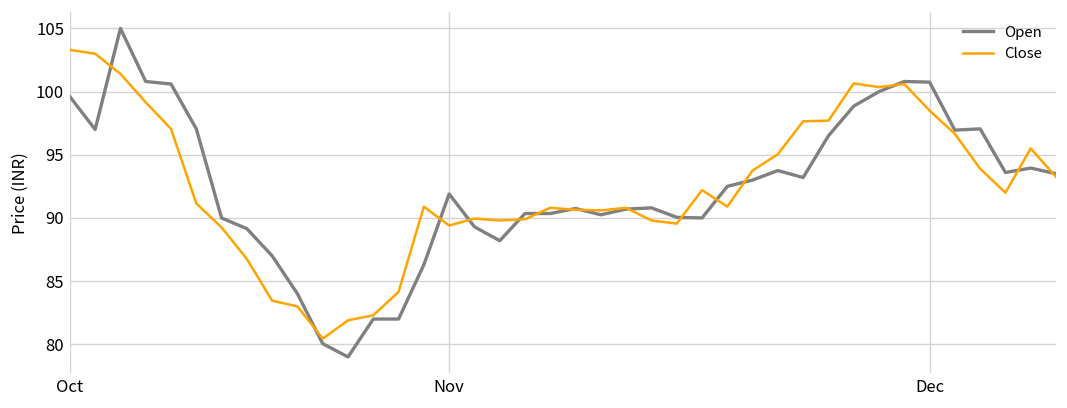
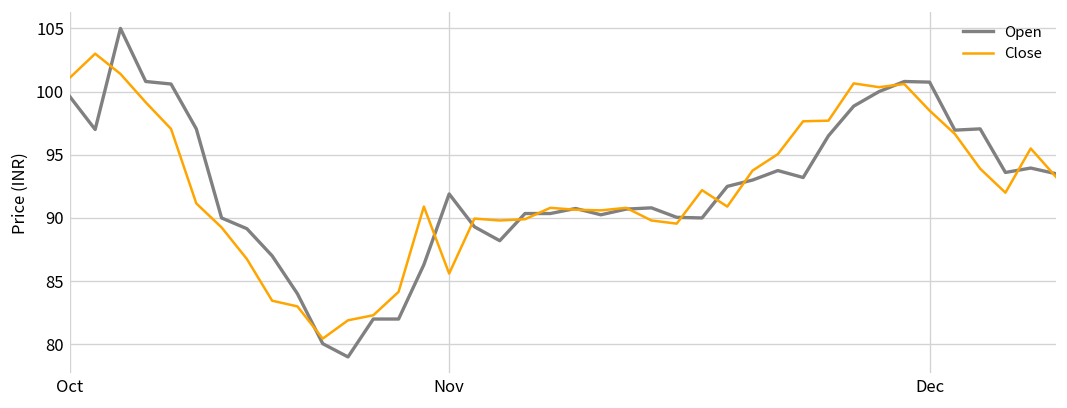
  {
    "Open": {
      "Oct": 99.6,
      "Nov": 91.9,
      "Dec": 100.8
    },
    "Close": {
-     "Oct": 103.3,
-     "Nov": 89.4,
+     "Oct": 101.1,
+     "Nov": 85.6,
      "Dec": 98.5
    }
  }
